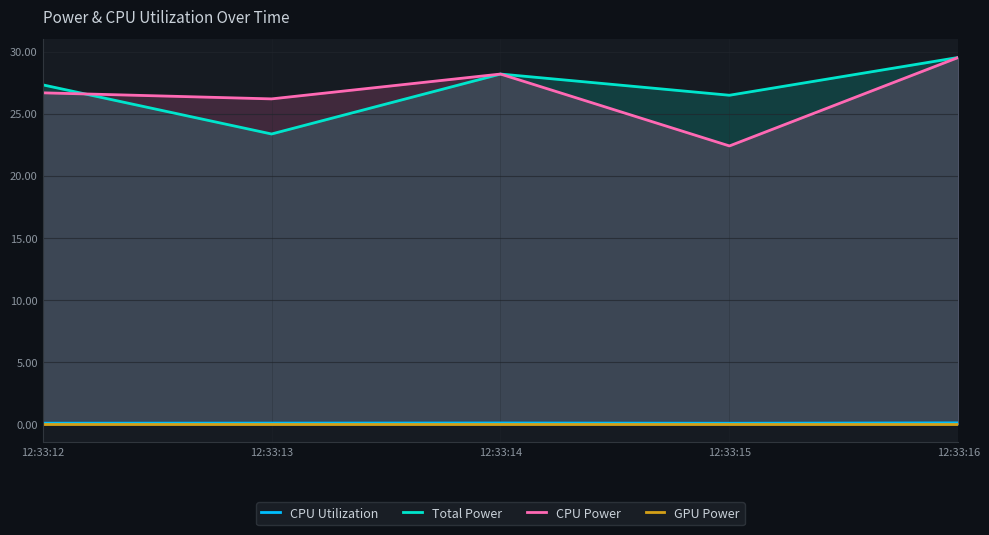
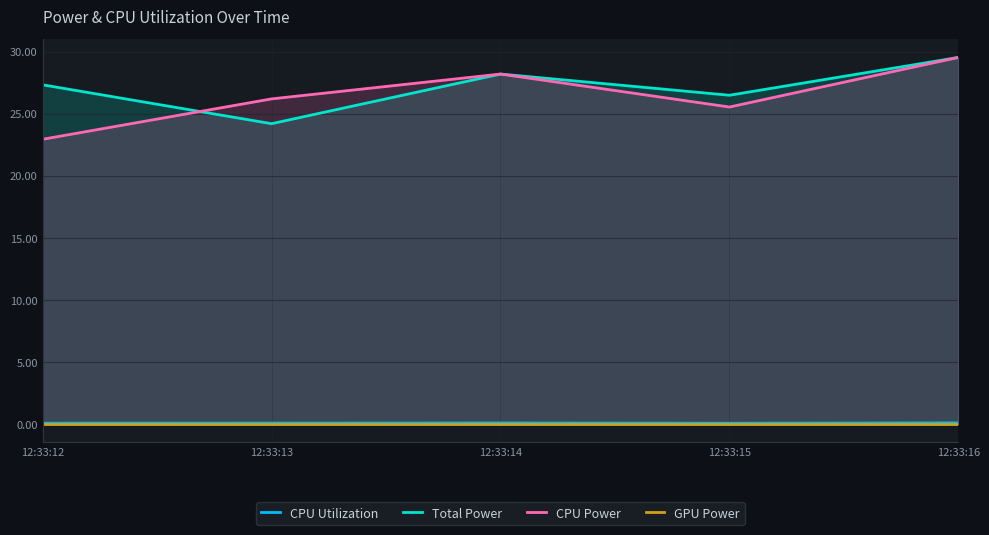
  {
    "Total Power": {
      "12:33:12": 27.3,
-     "12:33:13": 23.4,
+     "12:33:13": 24.2,
      "12:33:15": 26.5
    },
    "CPU Power": {
-     "12:33:12": 26.7,
+     "12:33:12": 22.9,
      "12:33:13": 26.2,
-     "12:33:15": 22.4
+     "12:33:15": 25.5
    }
  }
